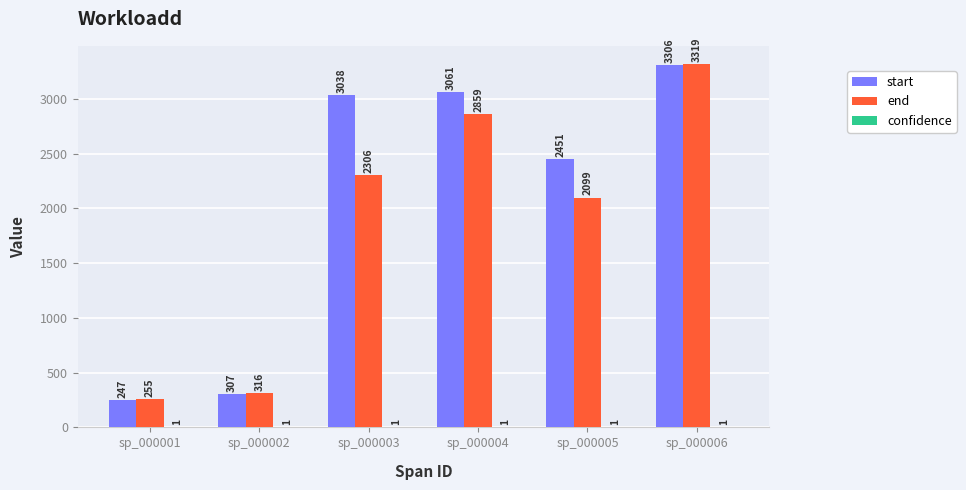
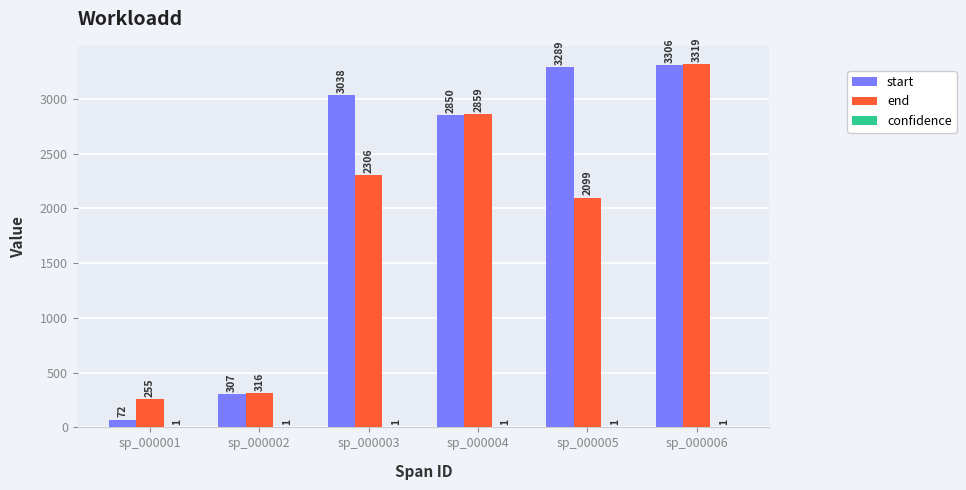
  {
    "start": {
-     "sp_000001": 247,
+     "sp_000001": 72,
      "sp_000002": 307,
      "sp_000003": 3038,
-     "sp_000004": 3061,
-     "sp_000005": 2451,
+     "sp_000004": 2850,
+     "sp_000005": 3289,
      "sp_000006": 3306
    },
    "end": {
      "sp_000001": 255,
      "sp_000002": 316,
      "sp_000003": 2306,
      "sp_000004": 2859,
      "sp_000005": 2099,
      "sp_000006": 3319
    },
    "confidence": {
      "sp_000001": 1,
      "sp_000002": 1,
      "sp_000003": 1,
      "sp_000004": 1,
      "sp_000005": 1,
      "sp_000006": 1
    }
  }
